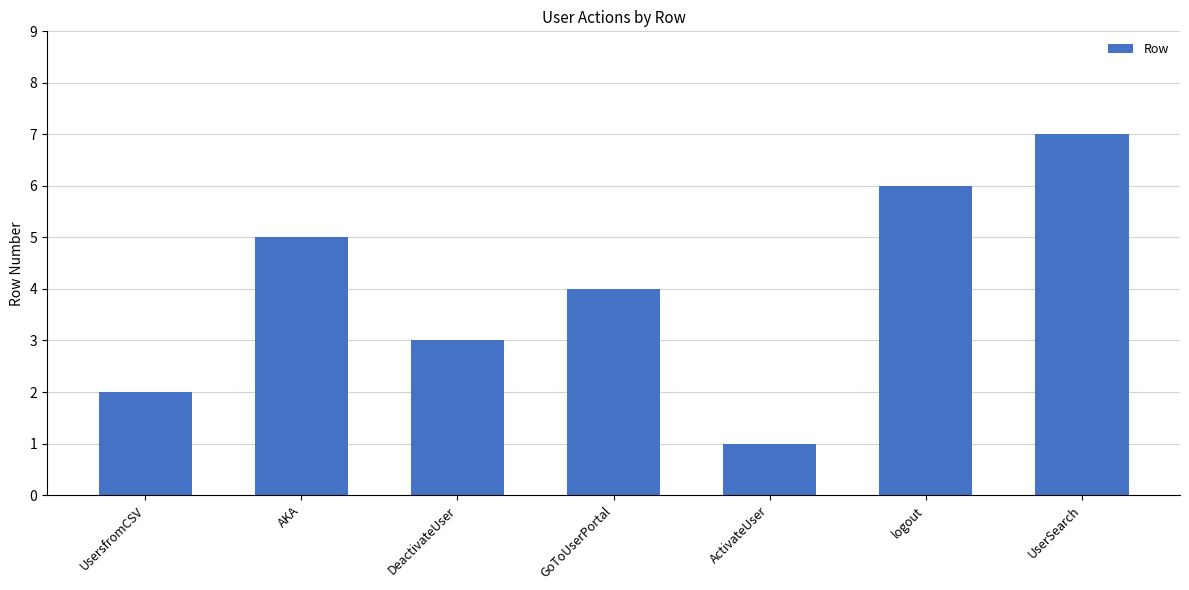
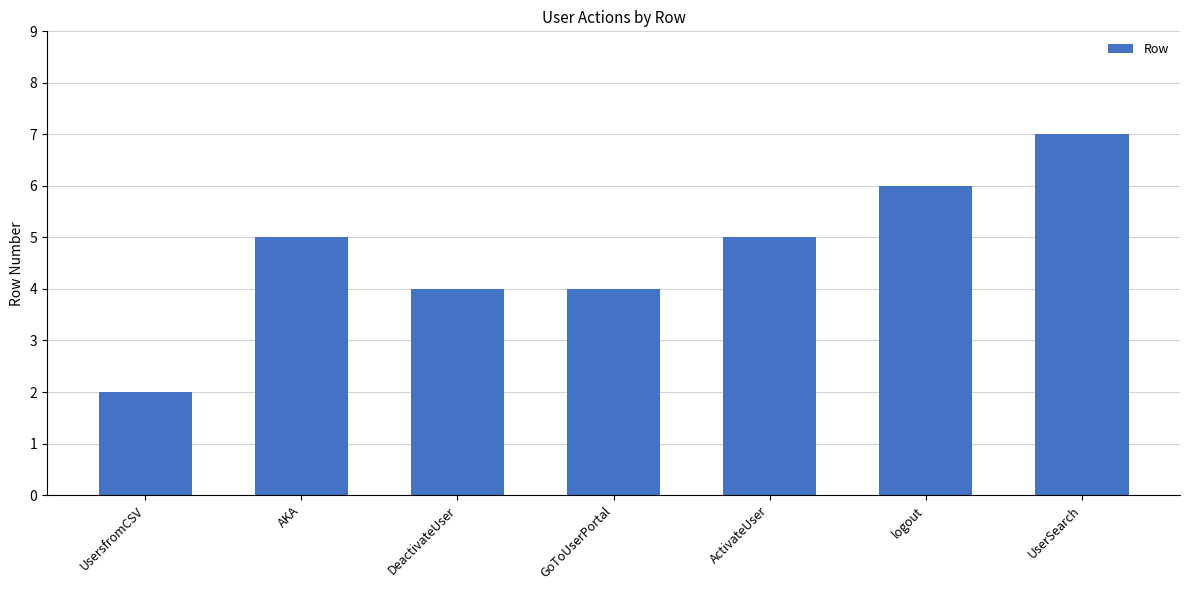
  {
    "UsersfromCSV": 2,
    "AKA": 5,
-   "DeactivateUser": 3,
+   "DeactivateUser": 4,
    "GoToUserPortal": 4,
-   "ActivateUser": 1,
+   "ActivateUser": 5,
    "logout": 6,
    "UserSearch": 7
  }
